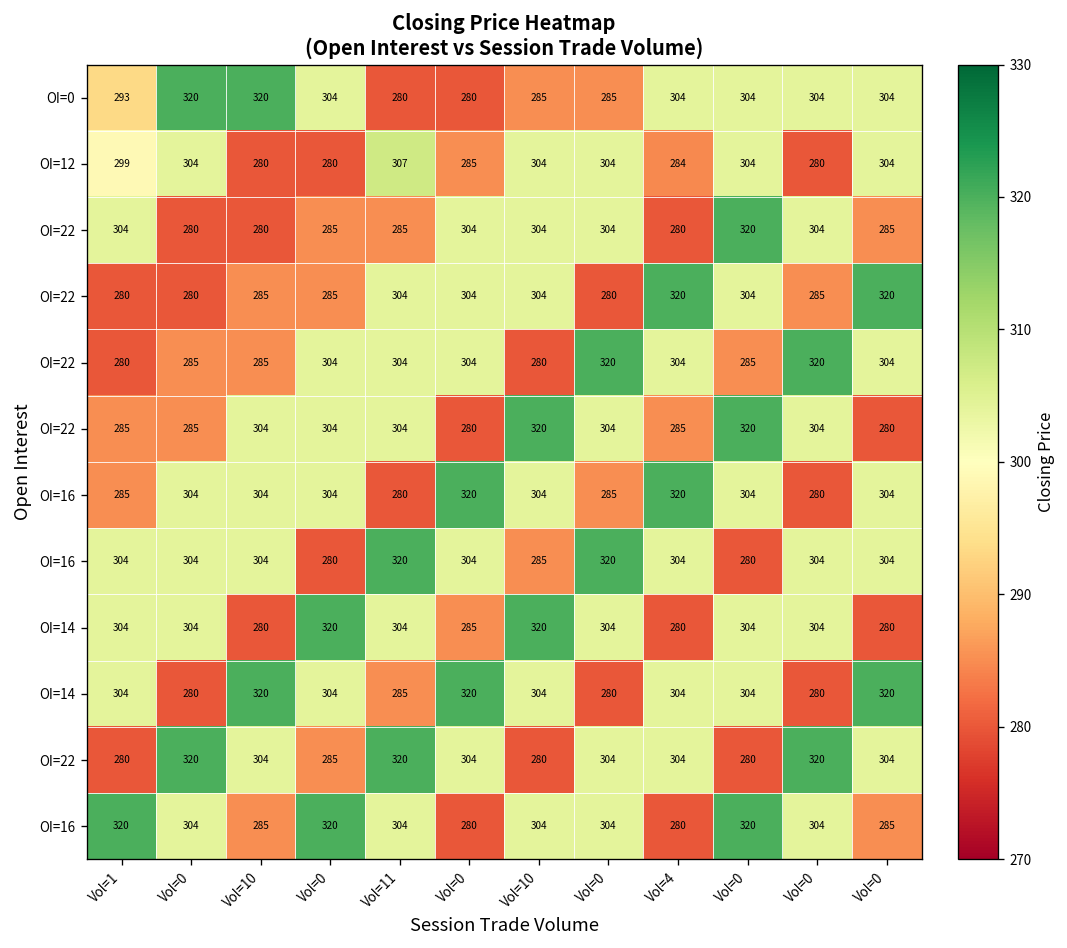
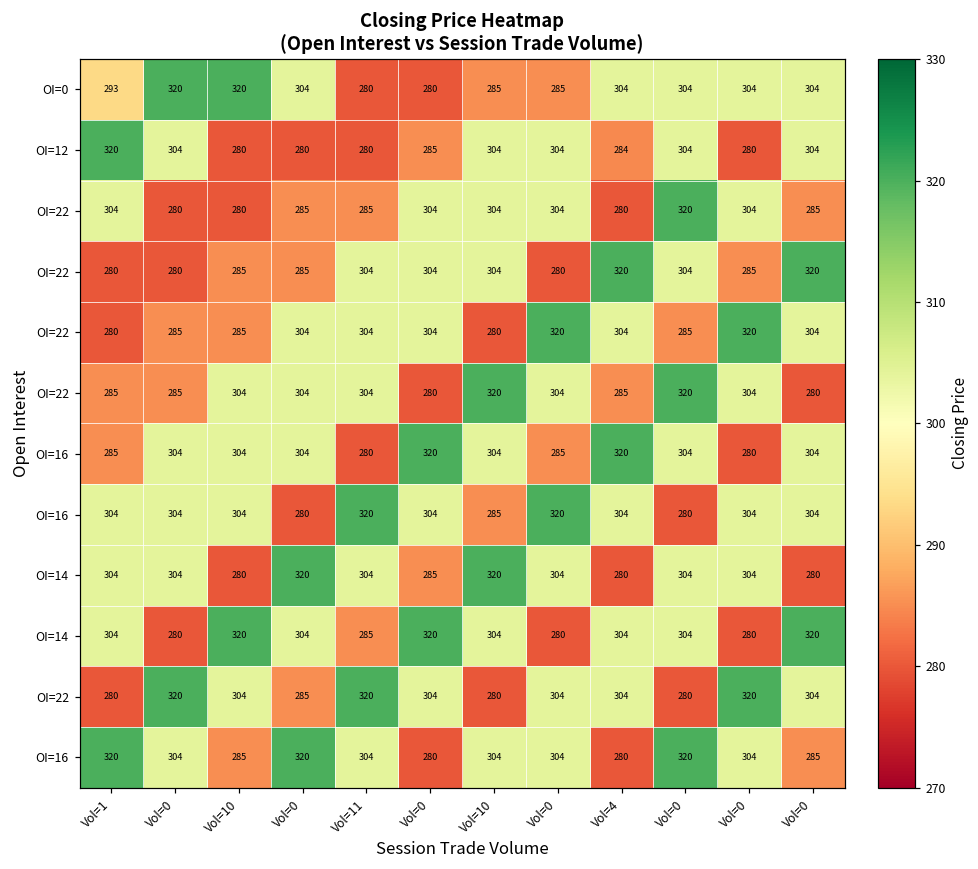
  {
    "OI=0": {
      "Vol=1": 293,
      "Vol=11": 280,
      "Vol=4": 304
    },
    "OI=12": {
-     "Vol=1": 299,
-     "Vol=11": 307,
+     "Vol=1": 320,
+     "Vol=11": 280,
      "Vol=4": 284
    }
  }
